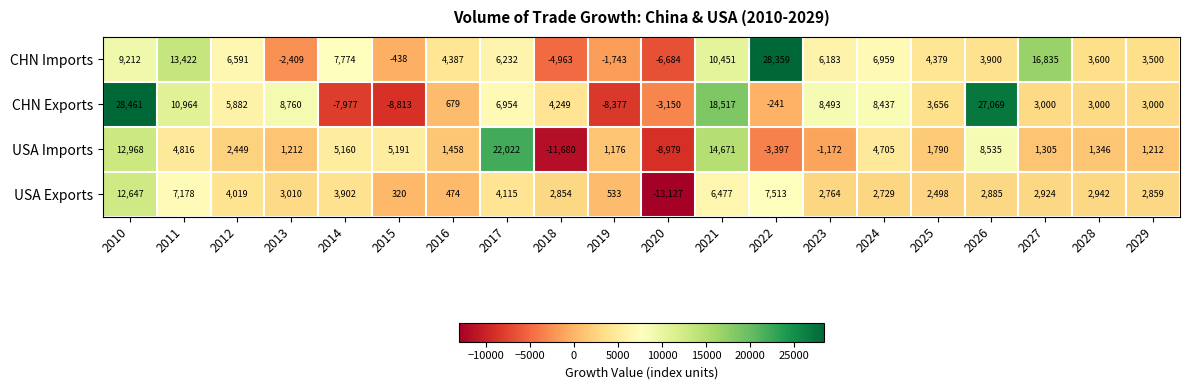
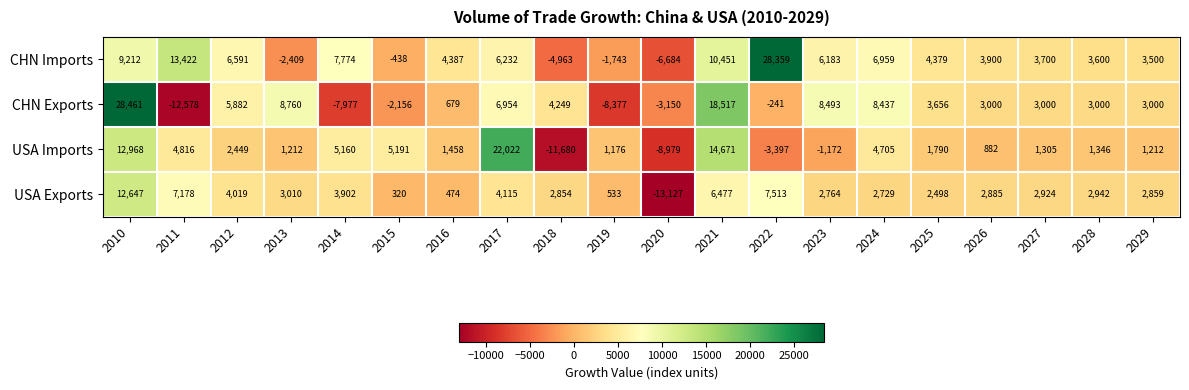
  {
    "CHN Imports": {
      "2010": "9,212",
      "2011": "13,422",
      "2012": "6,591",
      "2013": "-2,409",
      "2014": "7,774",
      "2015": "-438",
      "2016": "4,387",
      "2017": "6,232",
      "2018": "-4,963",
      "2019": "-1,743",
      "2020": "-6,684",
      "2021": "10,451",
      "2022": "28,359",
      "2023": "6,183",
      "2024": "6,959",
      "2025": "4,379",
      "2026": "3,900",
-     "2027": "16,835",
+     "2027": "3,700",
      "2028": "3,600",
      "2029": "3,500"
    },
    "CHN Exports": {
      "2010": "28,461",
-     "2011": "10,964",
+     "2011": "-12,578",
      "2012": "5,882",
      "2013": "8,760",
      "2014": "-7,977",
-     "2015": "-8,813",
+     "2015": "-2,156",
      "2016": "679",
      "2017": "6,954",
      "2018": "4,249",
      "2019": "-8,377",
      "2020": "-3,150",
      "2021": "18,517",
      "2022": "-241",
      "2023": "8,493",
      "2024": "8,437",
      "2025": "3,656",
-     "2026": "27,069",
+     "2026": "3,000",
      "2027": "3,000",
      "2028": "3,000",
      "2029": "3,000"
    },
    "USA Imports": {
      "2010": "12,968",
      "2011": "4,816",
      "2012": "2,449",
      "2013": "1,212",
      "2014": "5,160",
      "2015": "5,191",
      "2016": "1,458",
      "2017": "22,022",
      "2018": "-11,680",
      "2019": "1,176",
      "2020": "-8,979",
      "2021": "14,671",
      "2022": "-3,397",
      "2023": "-1,172",
      "2024": "4,705",
      "2025": "1,790",
-     "2026": "8,535",
+     "2026": "882",
      "2027": "1,305",
      "2028": "1,346",
      "2029": "1,212"
    },
    "USA Exports": {
      "2010": "12,647",
      "2011": "7,178",
      "2012": "4,019",
      "2013": "3,010",
      "2014": "3,902",
      "2015": "320",
      "2016": "474",
      "2017": "4,115",
      "2018": "2,854",
      "2019": "533",
      "2020": "-13,127",
      "2021": "6,477",
      "2022": "7,513",
      "2023": "2,764",
      "2024": "2,729",
      "2025": "2,498",
      "2026": "2,885",
      "2027": "2,924",
      "2028": "2,942",
      "2029": "2,859"
    }
  }
